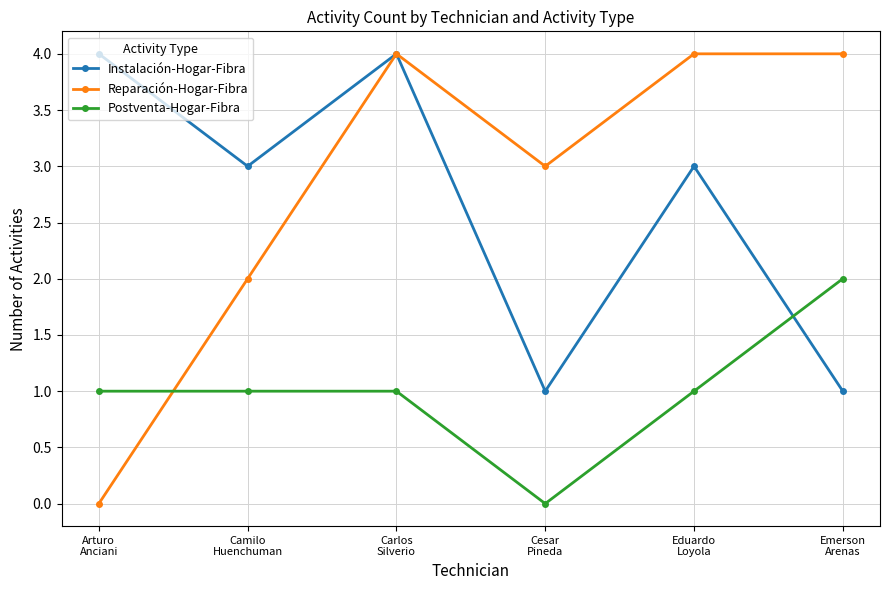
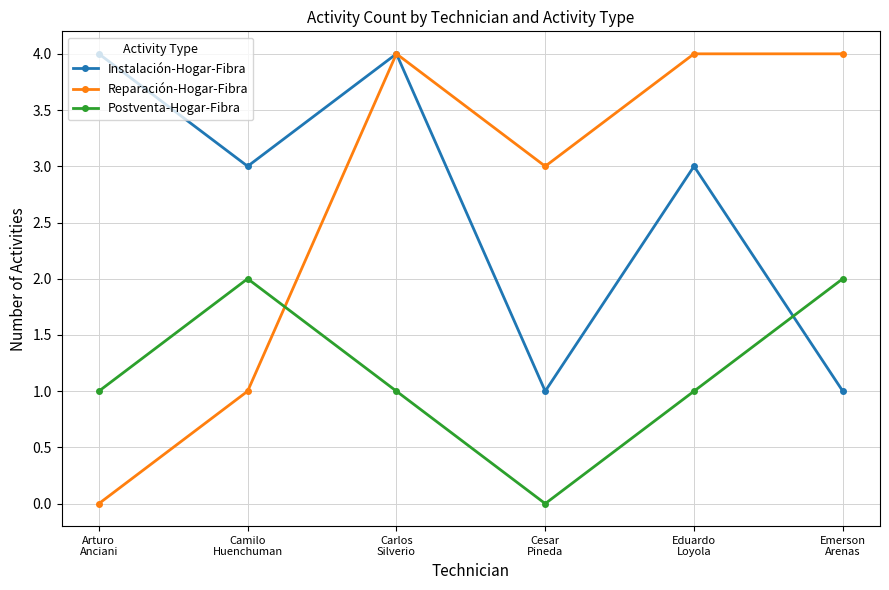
  {
    "Instalación-Hogar-Fibra": {
      "Camilo Huenchuman": 3,
      "Cesar Pineda": 1,
      "Eduardo Loyola": 3,
      "Emerson Arenas": 1
    },
    "Reparación-Hogar-Fibra": {
      "Arturo Anciani": 0,
-     "Camilo Huenchuman": 2,
+     "Camilo Huenchuman": 1,
      "Cesar Pineda": 3,
      "Eduardo Loyola": 4,
      "Emerson Arenas": 4
    },
    "Postventa-Hogar-Fibra": {
      "Arturo Anciani": 1,
-     "Camilo Huenchuman": 1,
+     "Camilo Huenchuman": 2,
      "Carlos Silverio": 1,
      "Cesar Pineda": 0,
      "Eduardo Loyola": 1,
      "Emerson Arenas": 2
    }
  }
